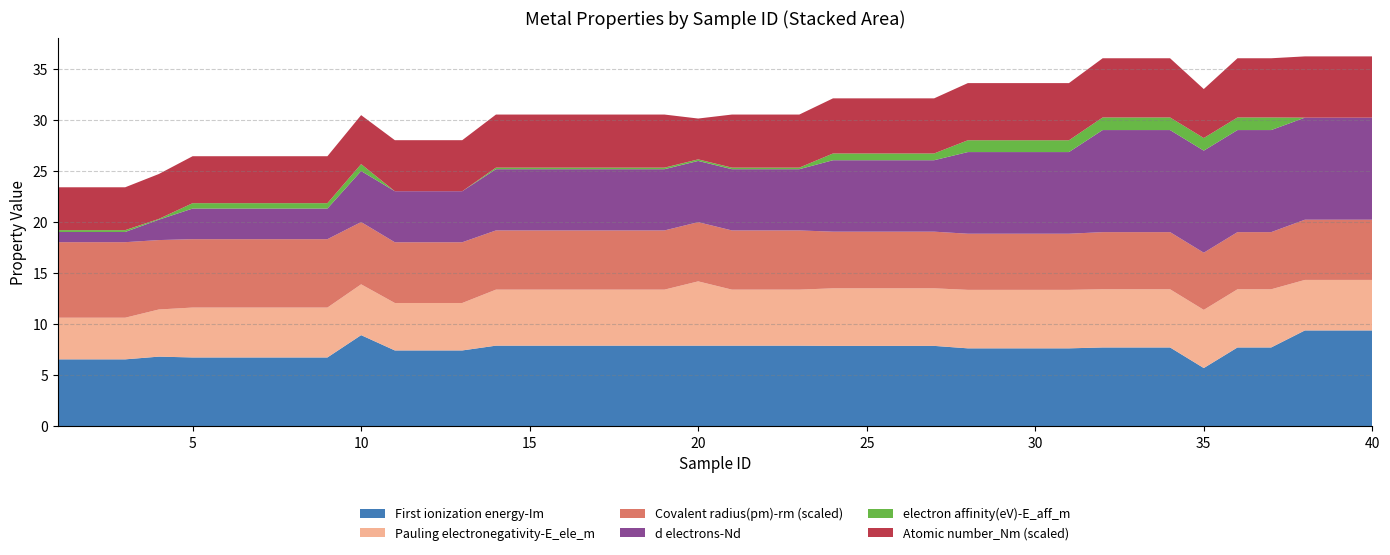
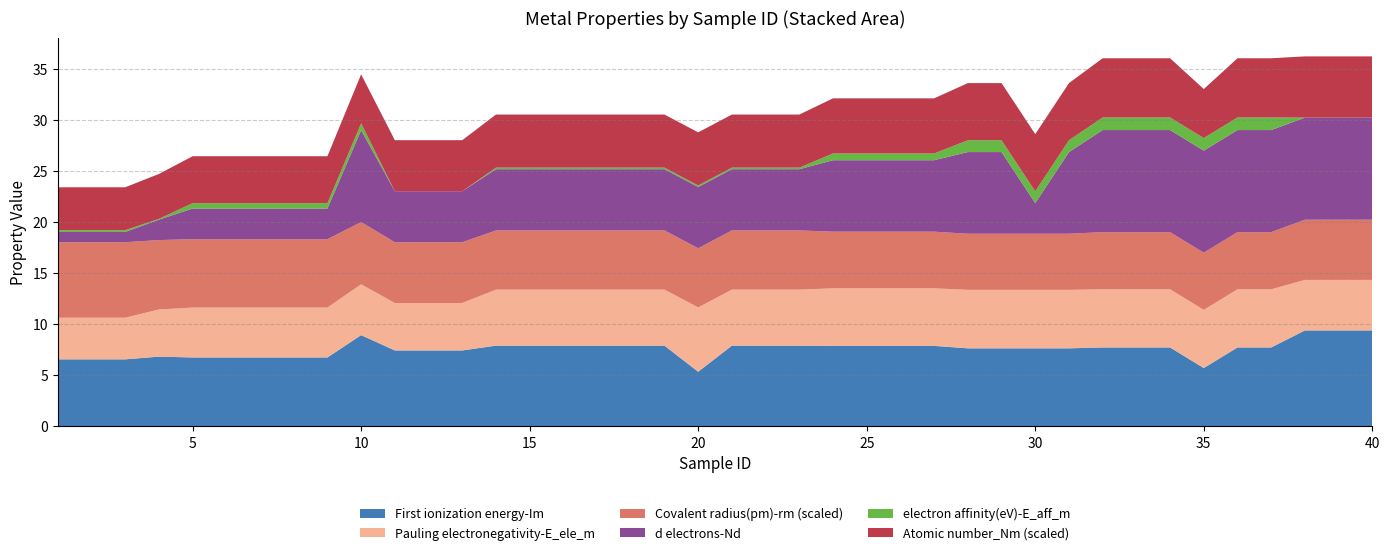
  {
    "First ionization energy-Im": {
      "5": 6.7,
      "10": 8.9,
      "15": 7.9,
-     "20": 7.9,
+     "20": 5.3,
      "25": 7.9,
      "30": 7.6,
      "35": 5.7,
      "40": 9.4
    },
    "Pauling electronegativity-E_ele_m": {
      "5": 4.9,
      "10": 5.0,
      "15": 5.5,
      "20": 6.3,
      "25": 5.6,
      "30": 5.7,
      "35": 5.7,
      "40": 4.9
    },
    "Covalent radius(pm)-rm (scaled)": {
      "5": 6.7,
      "10": 6.1,
      "15": 5.8,
      "20": 5.8,
      "25": 5.6,
      "30": 5.5,
      "35": 5.6,
      "40": 5.9
    },
    "d electrons-Nd": {
      "5": 3,
-     "10": 5,
+     "10": 9,
      "25": 7,
-     "30": 8,
+     "30": 3,
      "35": 10
    },
    "electron affinity(eV)-E_aff_m": {
      "5": 0.5,
      "10": 0.7,
      "25": 0.7,
      "30": 1.2,
      "35": 1.2
    },
    "Atomic number_Nm (scaled)": {
      "5": 4.6,
      "10": 4.8,
      "15": 5.2,
-     "20": 4.0,
+     "20": 5.2,
      "25": 5.4,
      "30": 5.6,
      "35": 4.8,
      "40": 6.0
    }
  }
